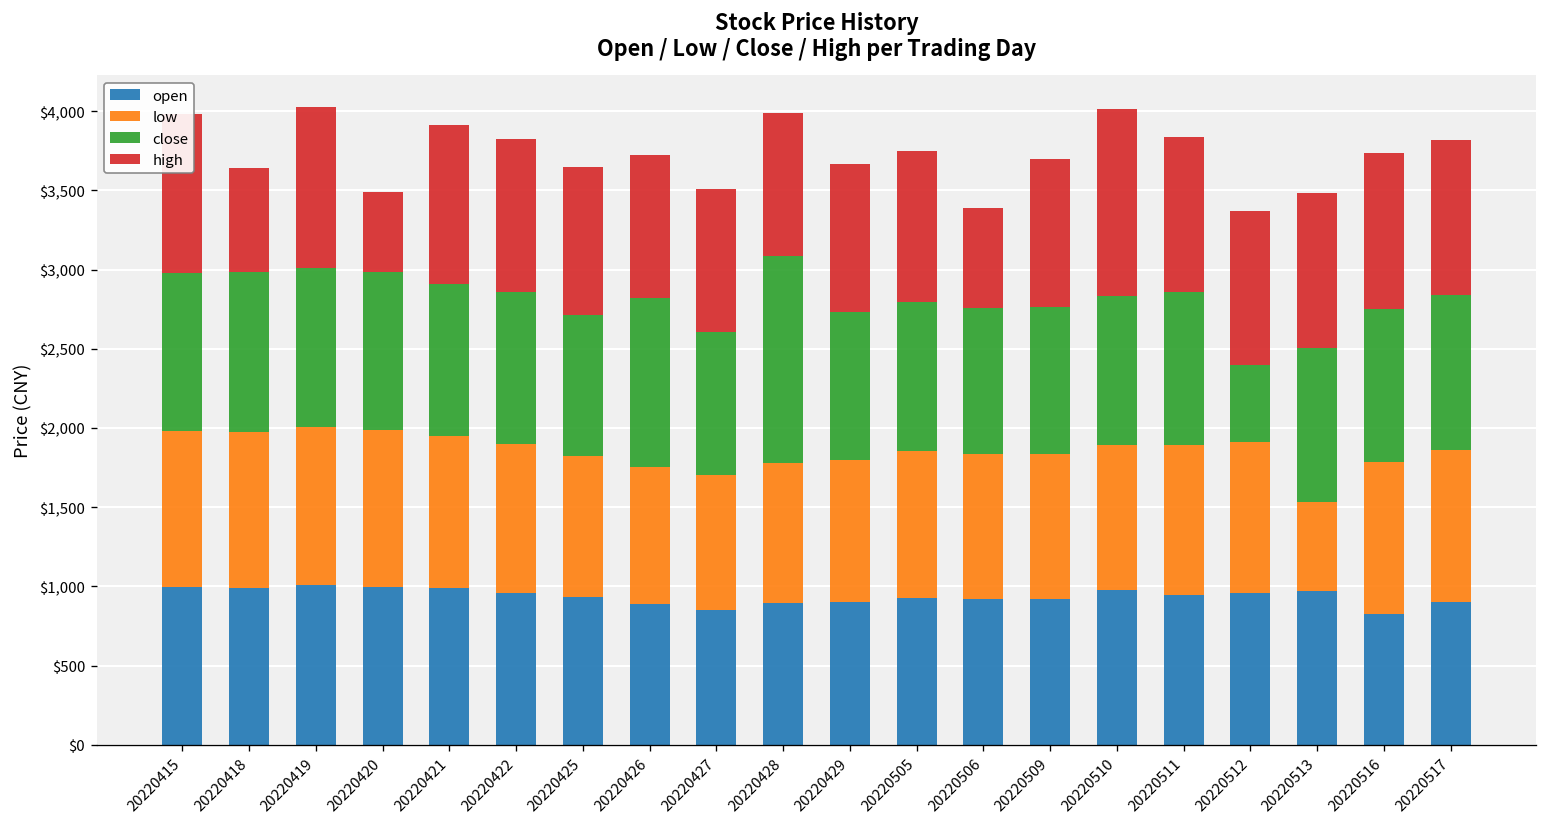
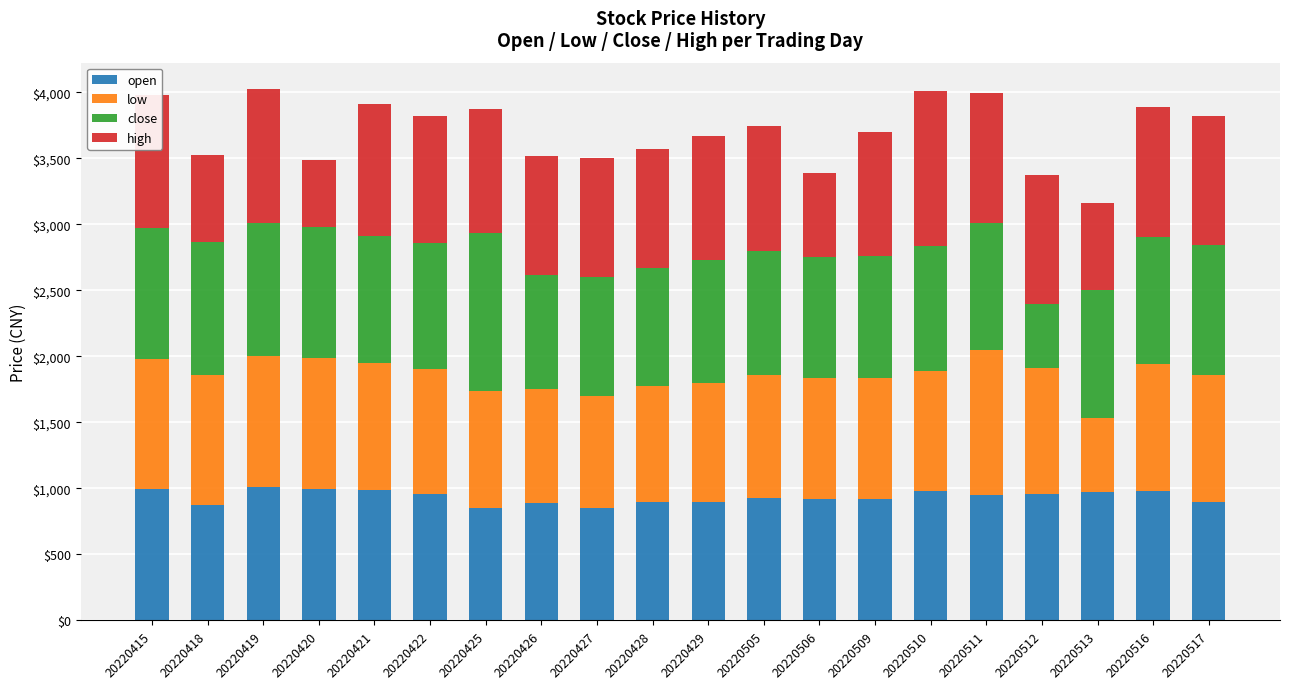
  {
    "open": {
      "20220415": "$990",
-     "20220418": "$990",
+     "20220418": "$880",
      "20220419": "$1,010",
      "20220420": "$1,000",
      "20220421": "$990",
      "20220422": "$960",
-     "20220425": "$930",
+     "20220425": "$850",
      "20220426": "$890",
      "20220427": "$850",
      "20220428": "$900",
      "20220429": "$900",
      "20220505": "$930",
      "20220506": "$920",
      "20220509": "$920",
      "20220510": "$980",
      "20220511": "$950",
      "20220512": "$960",
      "20220513": "$970",
-     "20220516": "$820",
+     "20220516": "$980",
      "20220517": "$900"
    },
    "low": {
      "20220415": "$990",
      "20220418": "$980",
      "20220419": "$1,000",
      "20220420": "$990",
      "20220421": "$960",
      "20220422": "$940",
      "20220425": "$890",
      "20220426": "$860",
      "20220427": "$850",
      "20220428": "$880",
      "20220429": "$900",
      "20220505": "$930",
      "20220506": "$920",
      "20220509": "$920",
      "20220510": "$910",
-     "20220511": "$950",
+     "20220511": "$1,100",
      "20220512": "$950",
      "20220513": "$560",
      "20220516": "$960",
      "20220517": "$960"
    },
    "close": {
      "20220415": "$1,000",
      "20220418": "$1,010",
      "20220419": "$1,000",
      "20220420": "$990",
      "20220421": "$960",
      "20220422": "$960",
-     "20220425": "$890",
-     "20220426": "$1,070",
+     "20220425": "$1,200",
+     "20220426": "$860",
      "20220427": "$900",
-     "20220428": "$1,310",
+     "20220428": "$890",
      "20220429": "$930",
      "20220505": "$940",
      "20220506": "$920",
      "20220509": "$930",
      "20220510": "$950",
      "20220511": "$960",
      "20220512": "$490",
      "20220513": "$970",
      "20220516": "$970",
      "20220517": "$980"
    },
    "high": {
      "20220418": "$660",
      "20220419": "$1,020",
      "20220420": "$510",
      "20220421": "$1,000",
      "20220422": "$970",
      "20220425": "$930",
      "20220426": "$900",
      "20220427": "$900",
      "20220428": "$900",
      "20220429": "$940",
      "20220505": "$950",
      "20220506": "$630",
      "20220509": "$930",
      "20220510": "$1,180",
      "20220511": "$980",
      "20220512": "$970",
-     "20220513": "$980",
+     "20220513": "$650",
      "20220516": "$980",
      "20220517": "$980"
    }
  }
